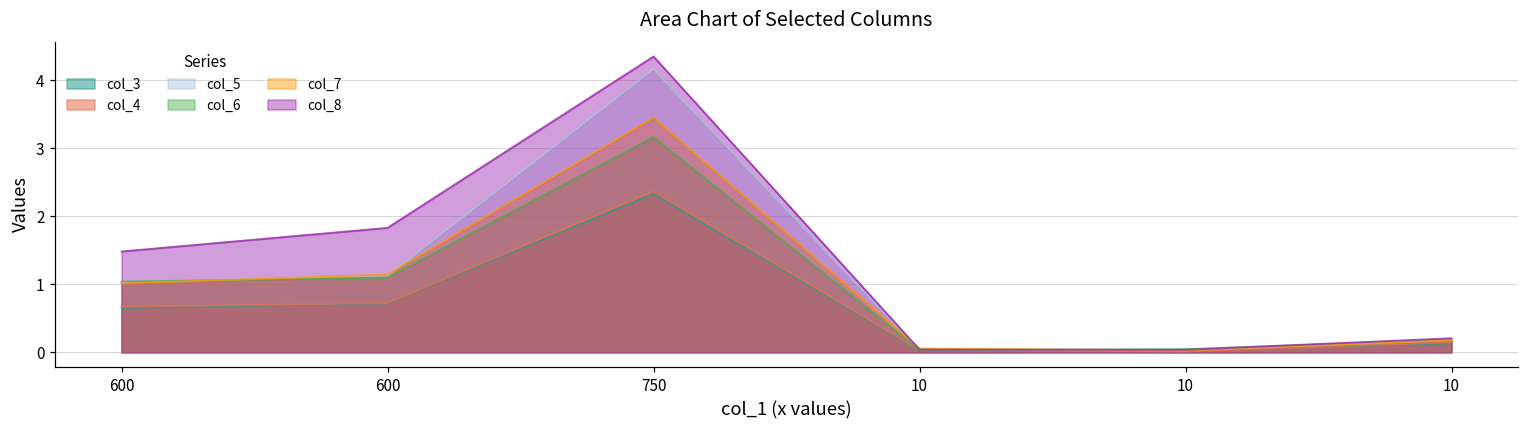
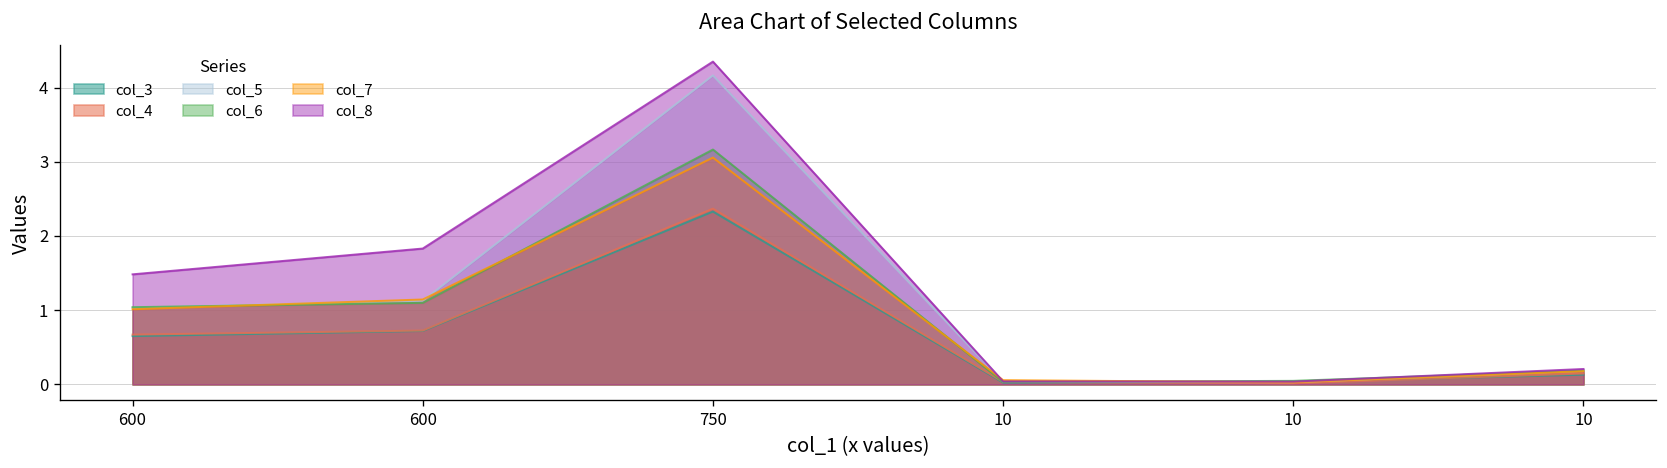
  {
    "col_5": {
      "750": 4.2
    },
    "col_6": {
      "750": 3.2
    },
    "col_7": {
-     "750": 3.4
+     "750": 3.1
    },
    "col_8": {
      "750": 4.3
    }
  }
